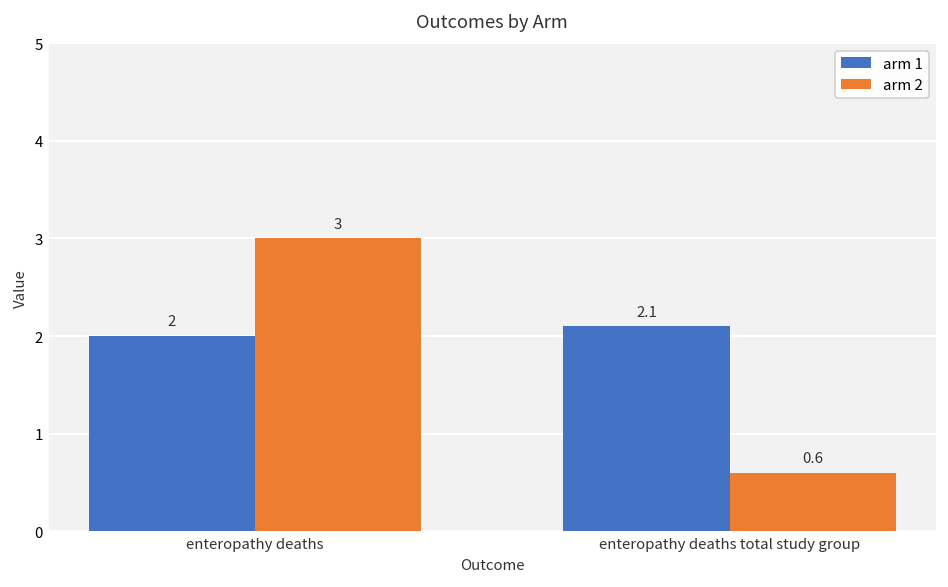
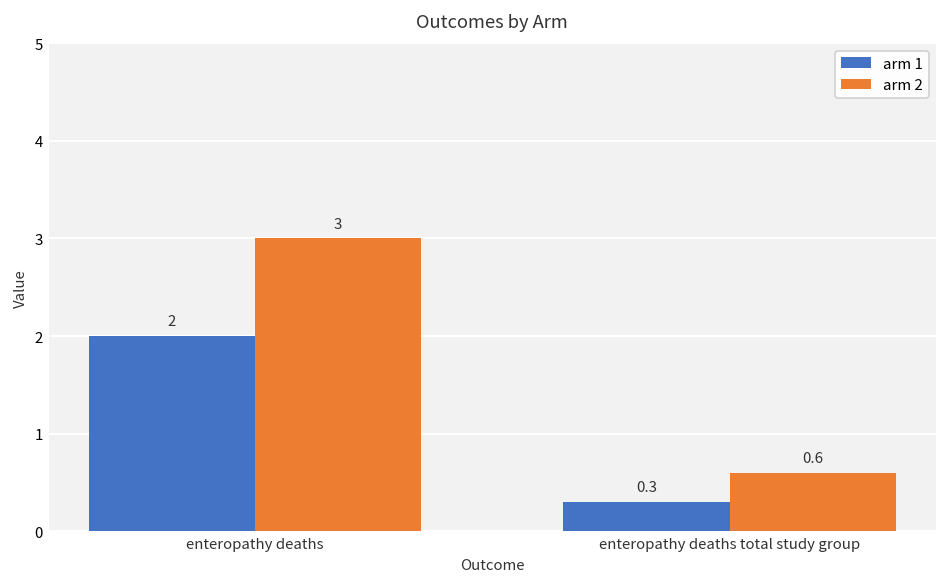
  {
    "arm 1": {
      "enteropathy deaths": 2,
-     "enteropathy deaths total study group": 2.1
+     "enteropathy deaths total study group": 0.3
    },
    "arm 2": {
      "enteropathy deaths": 3,
      "enteropathy deaths total study group": 0.6
    }
  }
